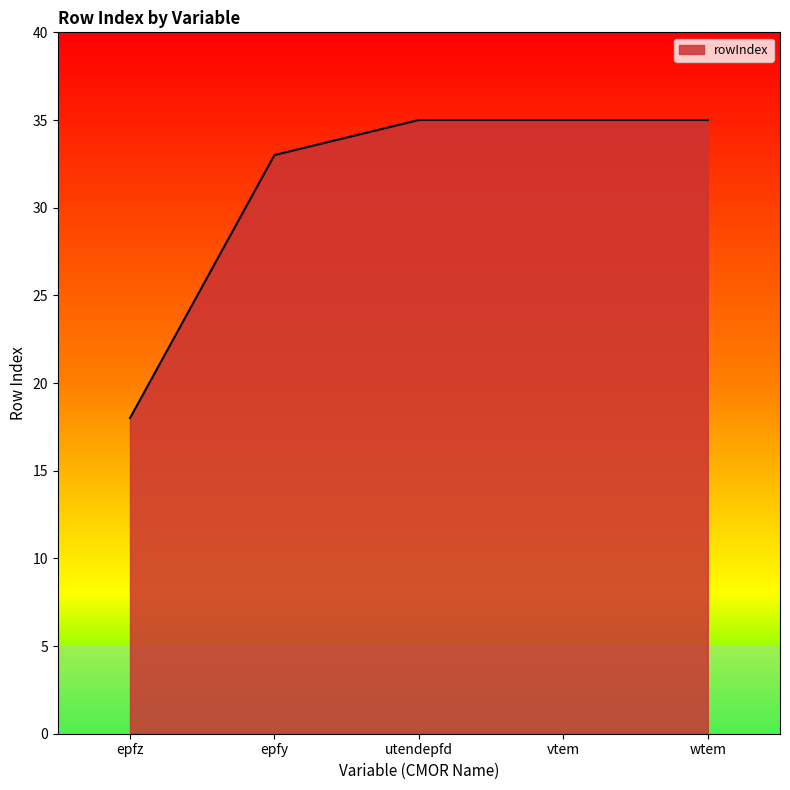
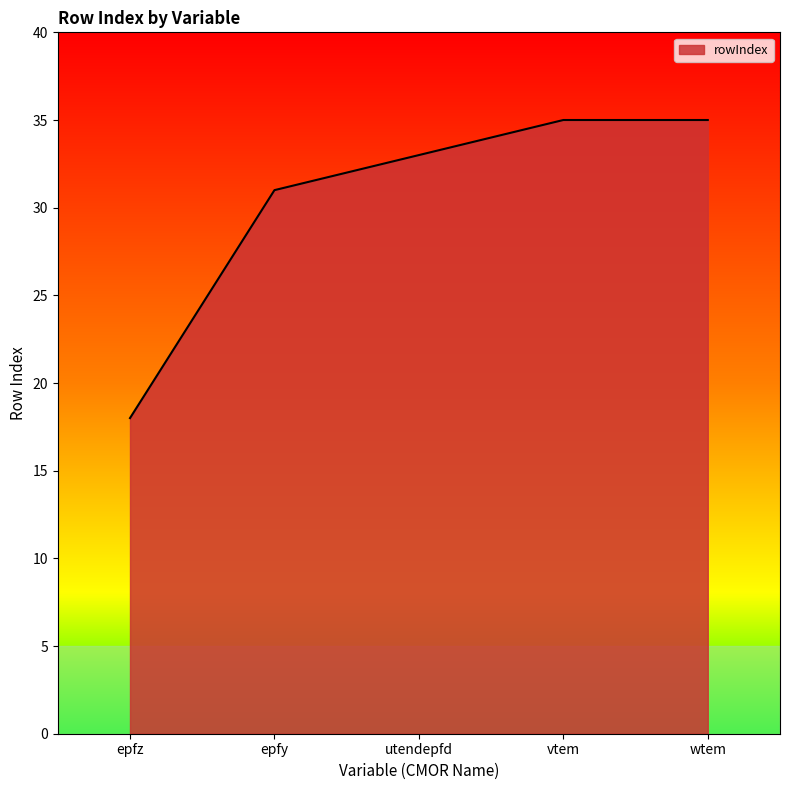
  {
    "epfz": 18,
-   "epfy": 33,
-   "utendepfd": 35,
+   "epfy": 31,
+   "utendepfd": 33,
    "vtem": 35,
    "wtem": 35
  }
